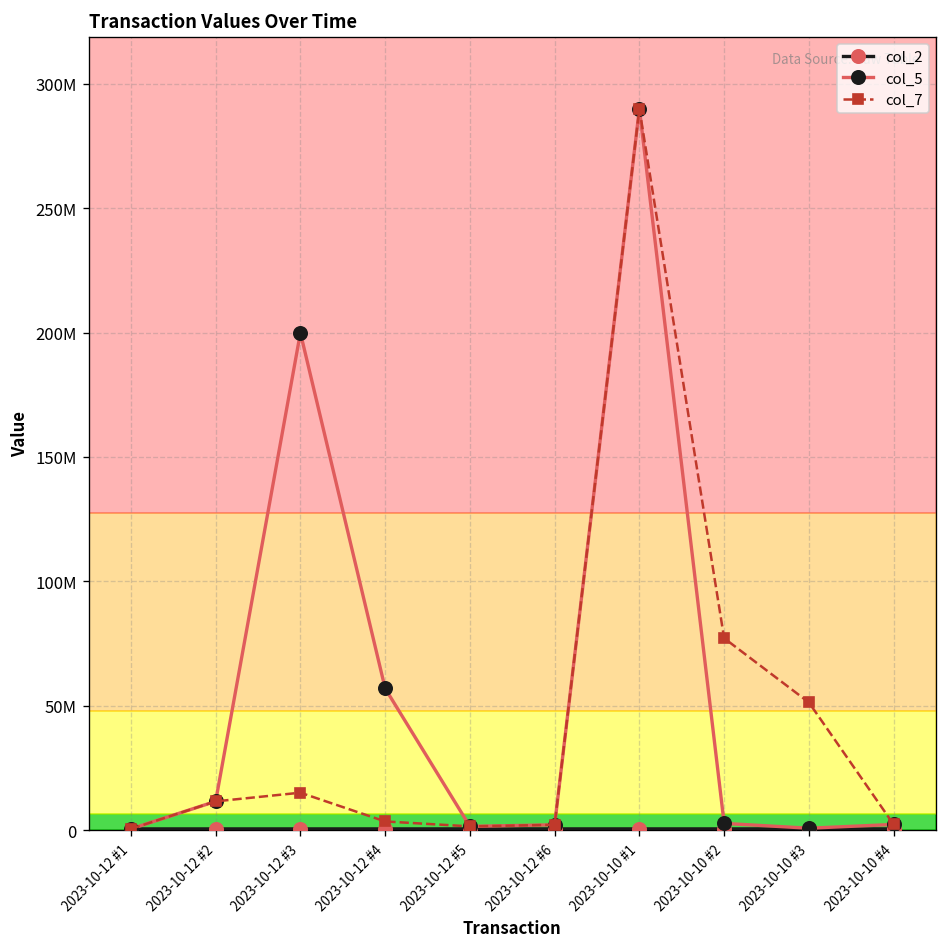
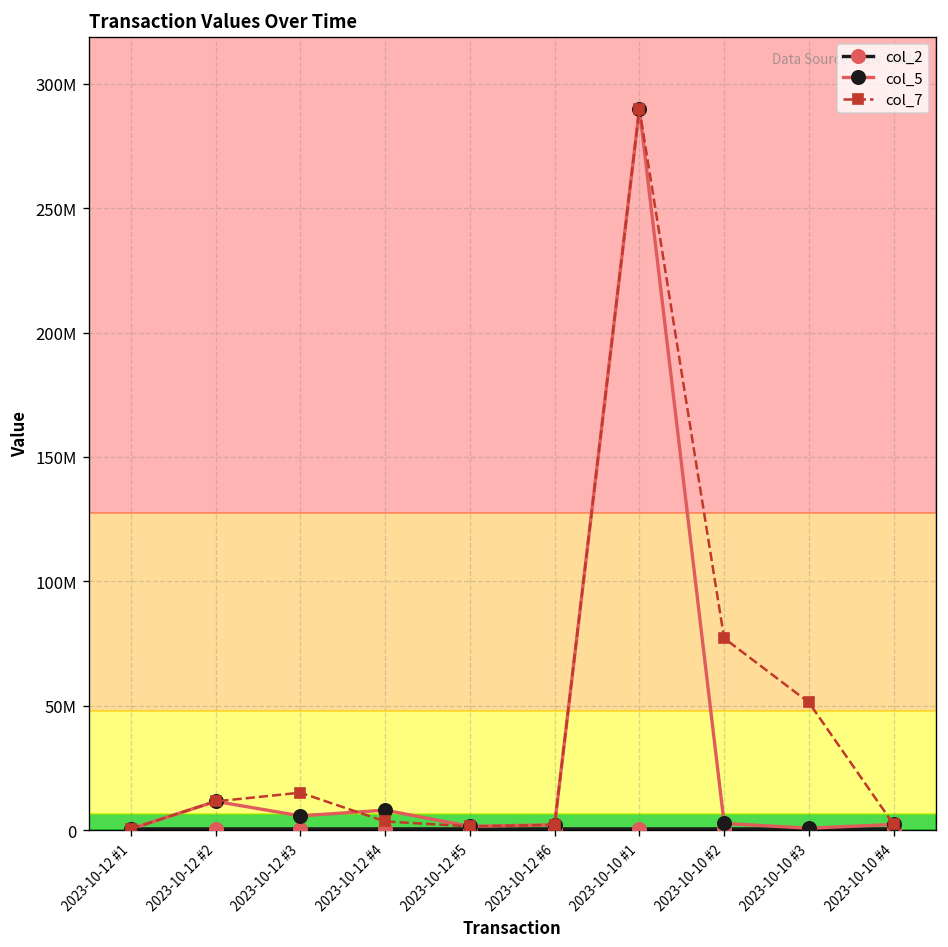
  {
    "col_2": {
      "2023-10-12 #2": 1000000,
      "2023-10-12 #3": 1000000,
      "2023-10-12 #4": 1000000,
      "2023-10-12 #6": 1000000,
      "2023-10-10 #1": 1000000,
      "2023-10-10 #2": 1000000,
      "2023-10-10 #4": 1000000
    },
    "col_5": {
-     "2023-10-12 #3": 200000000,
-     "2023-10-12 #4": 57000000,
+     "2023-10-12 #3": 6000000,
+     "2023-10-12 #4": 8000000,
      "2023-10-10 #2": 3000000
    },
    "col_7": {
      "2023-10-12 #3": 15000000,
      "2023-10-12 #4": 4000000,
      "2023-10-10 #2": 77000000,
      "2023-10-10 #3": 51000000
    }
  }
